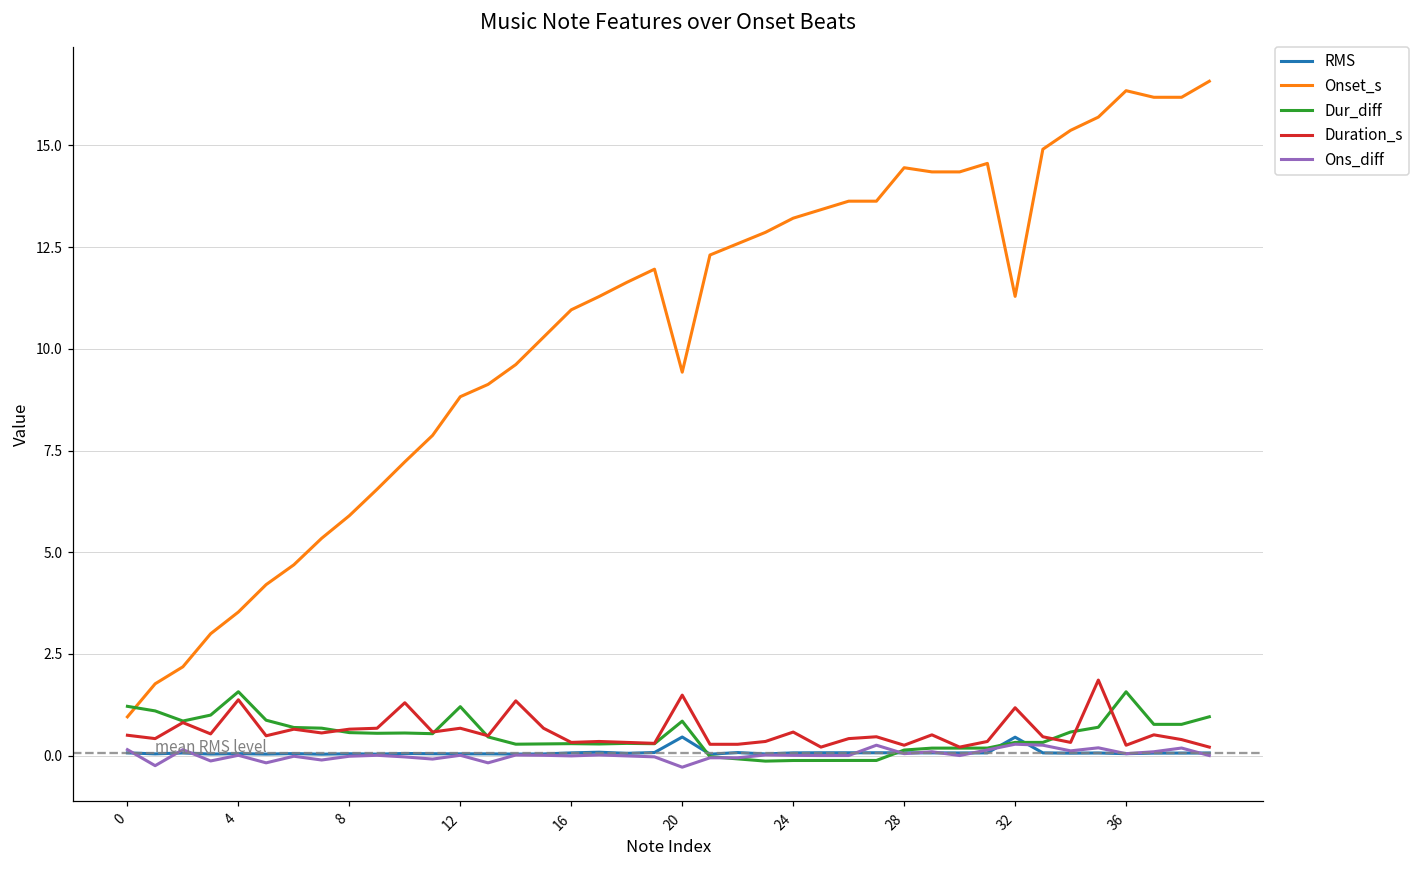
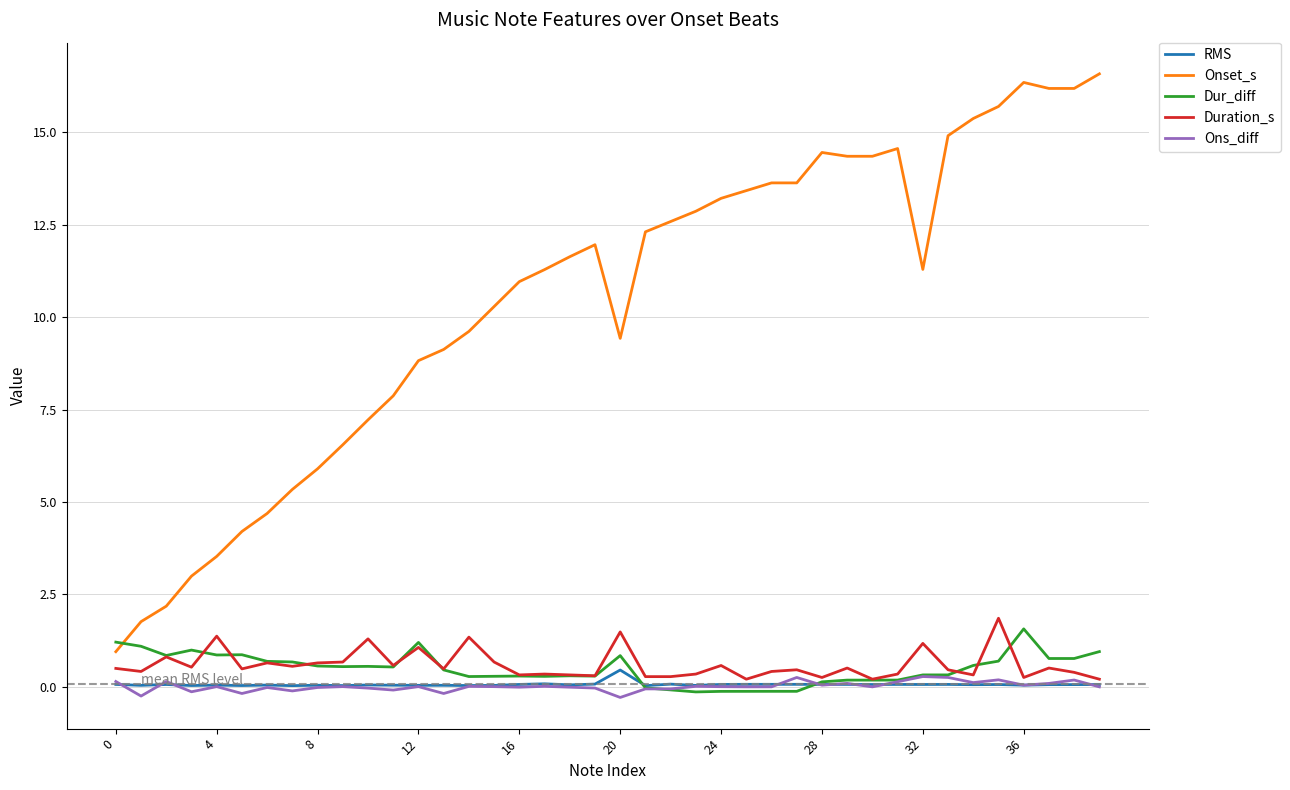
  {
    "RMS": {
      "0": 0.1,
      "16": 0.1,
      "20": 0.5,
-     "32": 0.5
+     "32": 0.1
    },
    "Onset_s": {
      "0": 1.0,
      "4": 3.5,
      "8": 5.9,
      "12": 8.8,
      "16": 11.0,
      "20": 9.4,
      "24": 13.2,
      "28": 14.5,
      "32": 11.3,
      "36": 16.3
    },
    "Dur_diff": {
      "0": 1.2,
-     "4": 1.6,
+     "4": 0.9,
      "8": 0.6,
      "12": 1.2,
      "20": 0.8,
      "24": -0.1,
      "36": 1.6
    },
    "Duration_s": {
      "0": 0.5,
      "4": 1.4,
      "8": 0.6,
-     "12": 0.7,
+     "12": 1.1,
      "20": 1.5,
      "24": 0.6,
      "28": 0.3,
      "32": 1.2,
      "36": 0.3
    },
    "Ons_diff": {
      "0": 0.1,
      "16": 0.0,
      "20": -0.3
    }
  }
